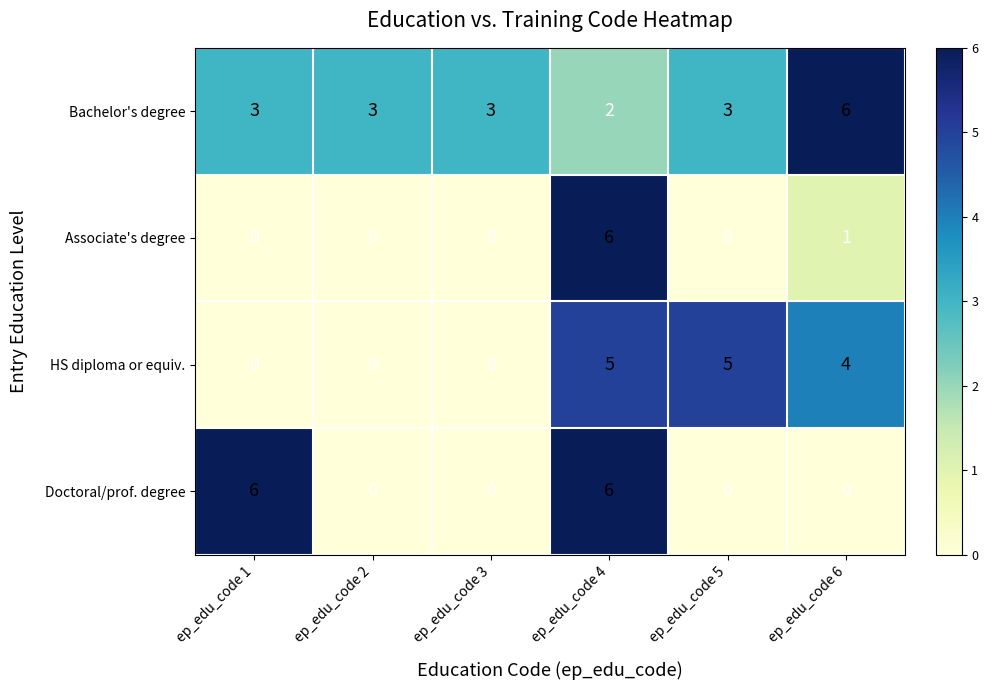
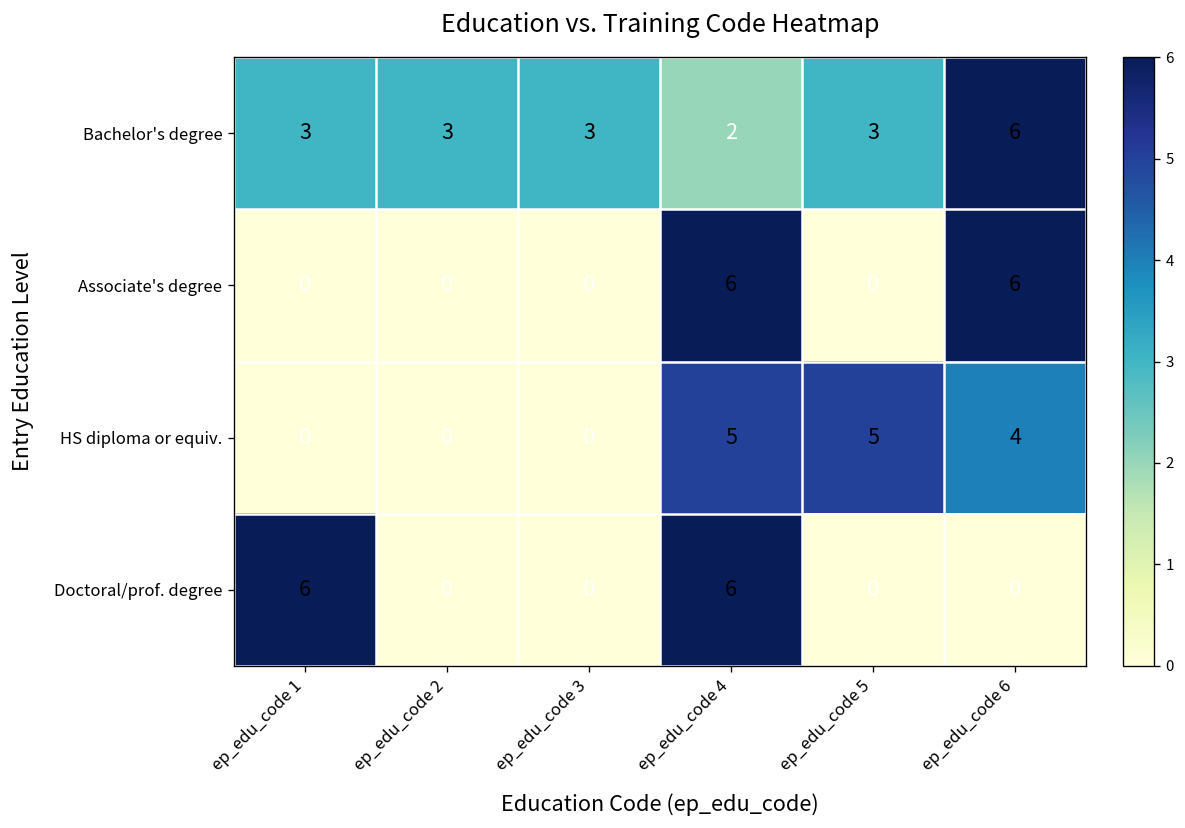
  {
    "Bachelor's degree": {
      "ep_edu_code 1": 3,
      "ep_edu_code 2": 3,
      "ep_edu_code 3": 3,
      "ep_edu_code 4": 2,
      "ep_edu_code 5": 3,
      "ep_edu_code 6": 6
    },
    "Associate's degree": {
      "ep_edu_code 4": 6,
-     "ep_edu_code 6": 1
+     "ep_edu_code 6": 6
    },
    "HS diploma or equiv.": {
      "ep_edu_code 4": 5,
      "ep_edu_code 5": 5,
      "ep_edu_code 6": 4
    },
    "Doctoral/prof. degree": {
      "ep_edu_code 1": 6,
      "ep_edu_code 4": 6
    }
  }
